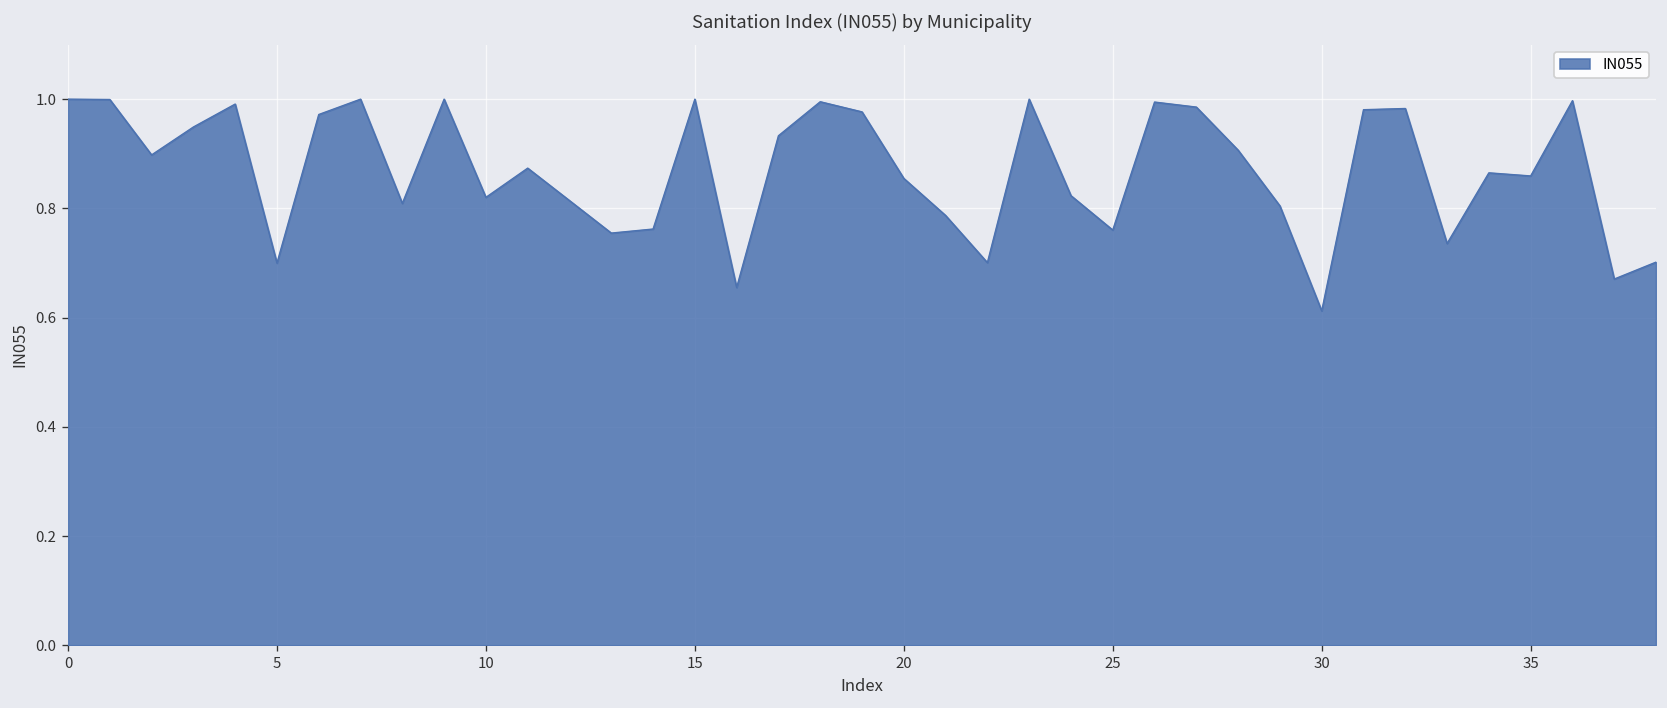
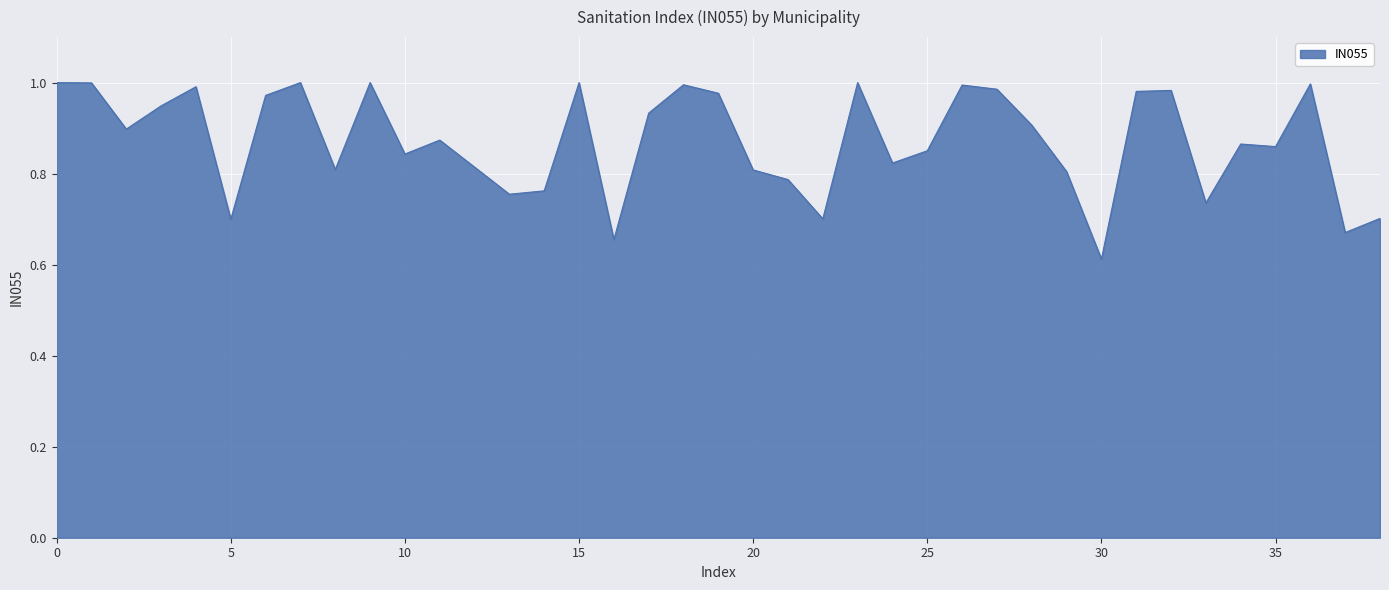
  {
    "0": 1.00,
    "5": 0.70,
-   "10": 0.82,
+   "10": 0.84,
    "15": 1.00,
-   "20": 0.85,
-   "25": 0.76,
+   "20": 0.81,
+   "25": 0.85,
    "30": 0.61,
    "35": 0.86
  }
